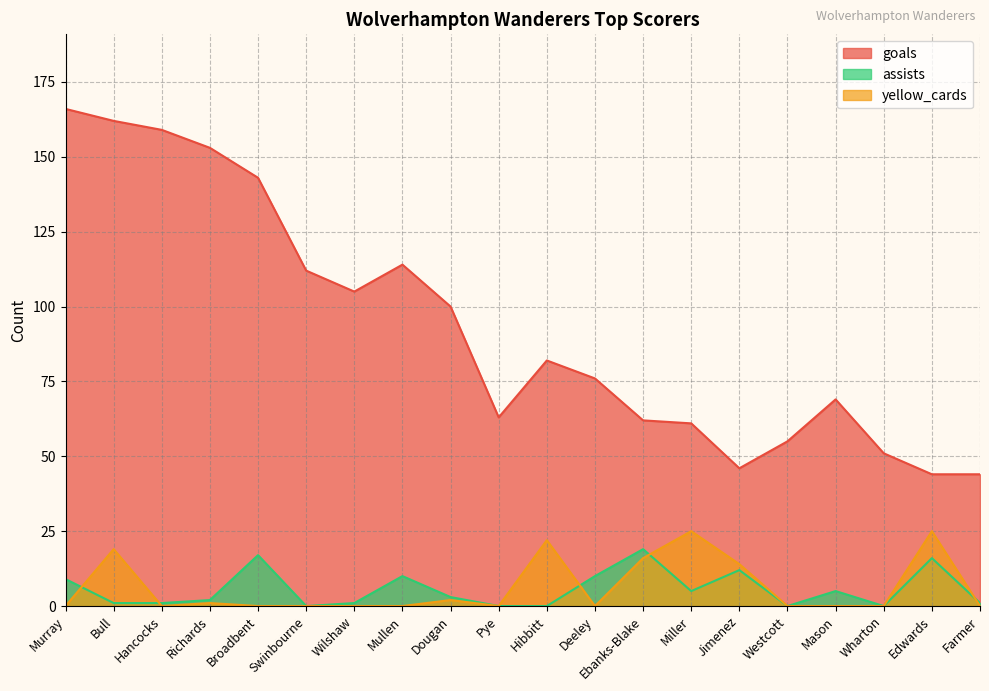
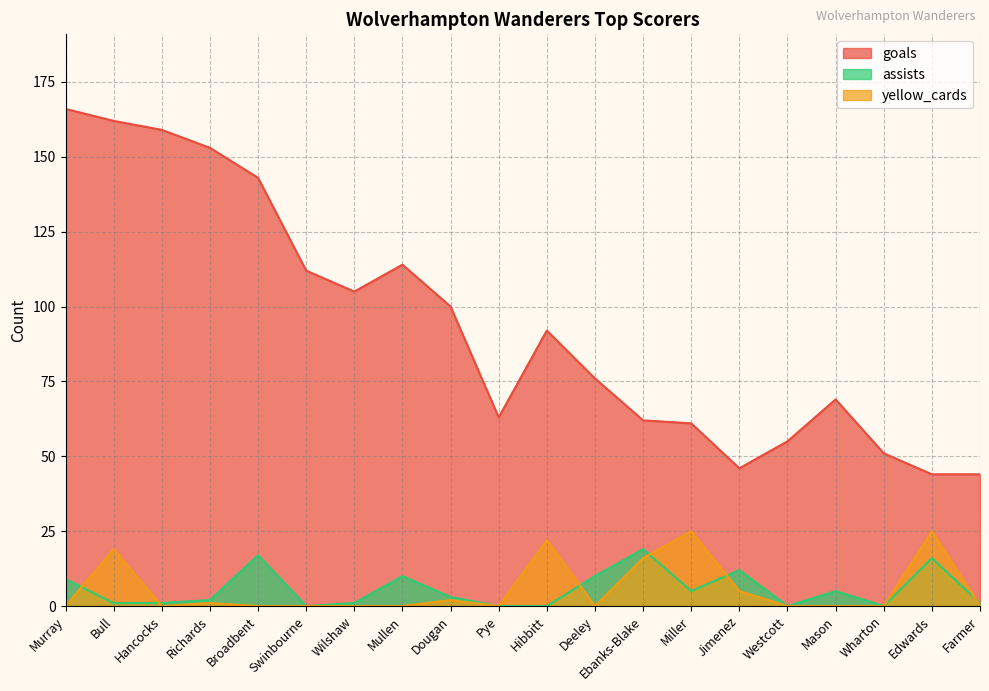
  {
    "goals": {
      "Murray": 166,
      "Bull": 162,
      "Hancocks": 159,
      "Richards": 153,
      "Broadbent": 143,
      "Swinbourne": 112,
      "Wilshaw": 105,
      "Mullen": 114,
      "Dougan": 100,
      "Pye": 63,
-     "Hibbitt": 82,
+     "Hibbitt": 92,
      "Deeley": 76,
      "Ebanks-Blake": 62,
      "Miller": 61,
      "Jimenez": 46,
      "Westcott": 55,
      "Mason": 69,
      "Wharton": 51,
      "Edwards": 44,
      "Farmer": 44
    },
    "assists": {
      "Murray": 9,
      "Bull": 1,
      "Hancocks": 1,
      "Richards": 2,
      "Broadbent": 17,
      "Wilshaw": 1,
      "Mullen": 10,
      "Dougan": 3,
      "Hibbitt": 0,
      "Deeley": 10,
      "Ebanks-Blake": 19,
      "Miller": 5,
      "Jimenez": 12,
      "Mason": 5,
      "Edwards": 16,
      "Farmer": 1
    },
    "yellow_cards": {
      "Murray": 0,
      "Bull": 19,
      "Hancocks": 0,
      "Richards": 1,
      "Broadbent": 0,
      "Wilshaw": 0,
      "Mullen": 0,
      "Dougan": 2,
      "Hibbitt": 22,
      "Deeley": 0,
      "Ebanks-Blake": 16,
      "Miller": 25,
-     "Jimenez": 14,
+     "Jimenez": 5,
      "Mason": 0,
      "Edwards": 25,
      "Farmer": 0
    }
  }
